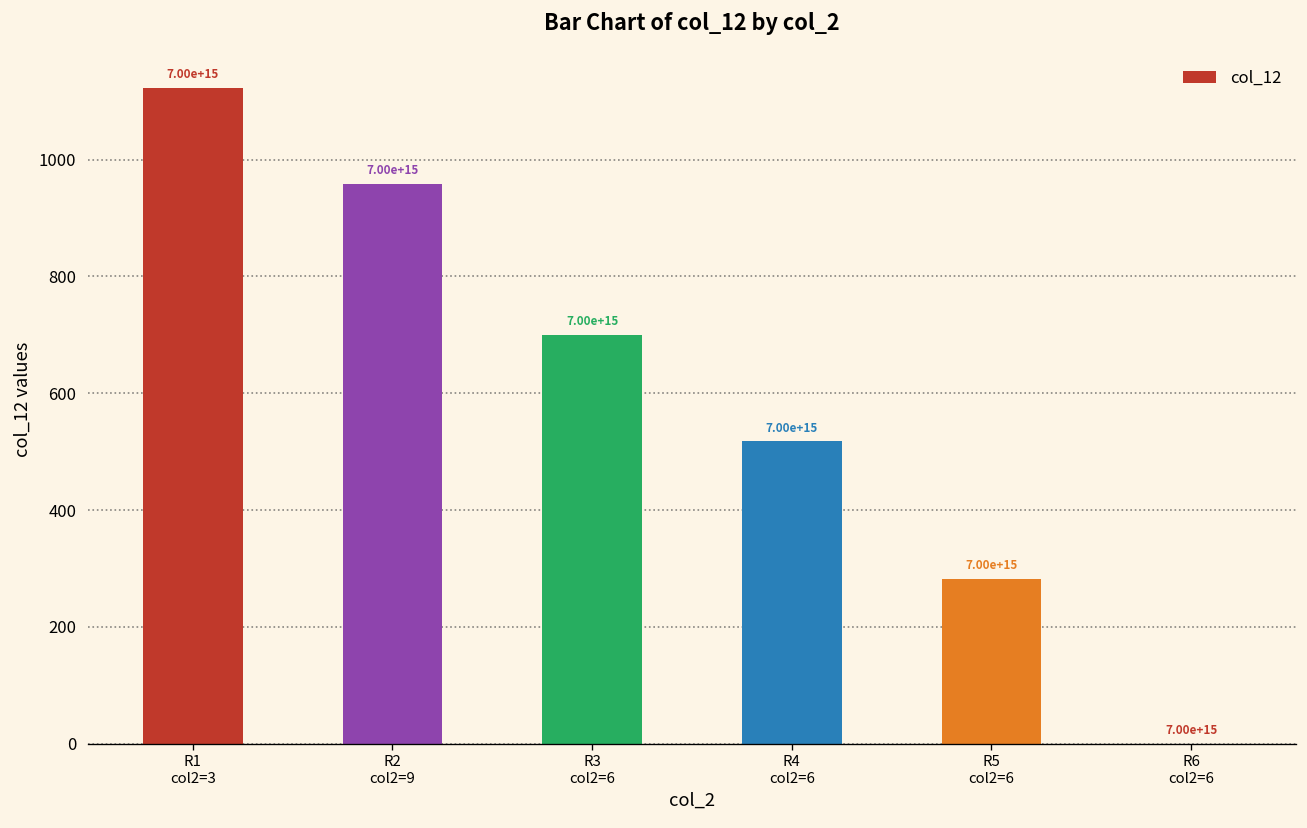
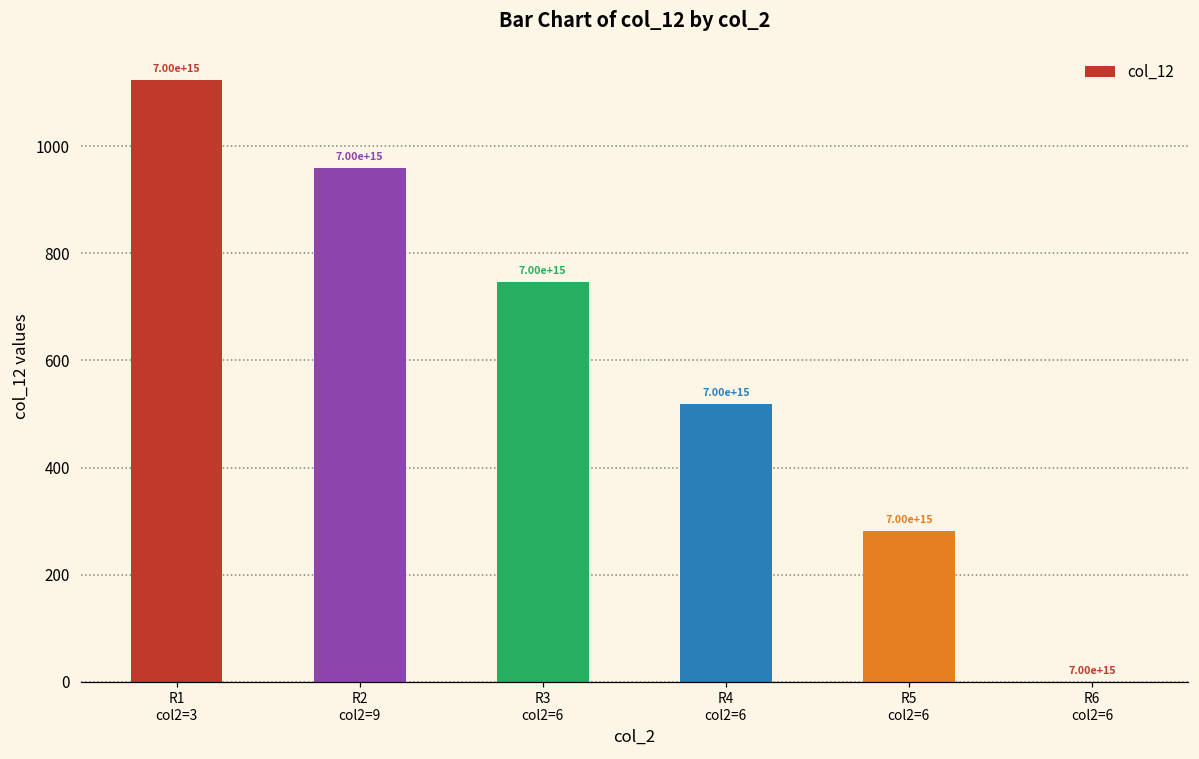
  {
-   "R3 col2=6": 700
+   "R3 col2=6": 750
  }
